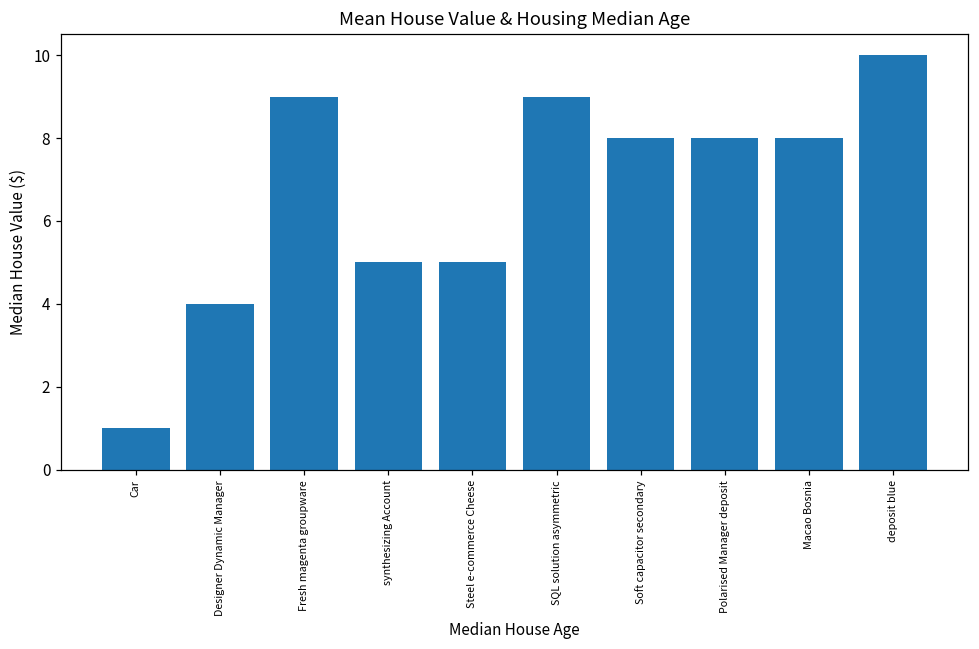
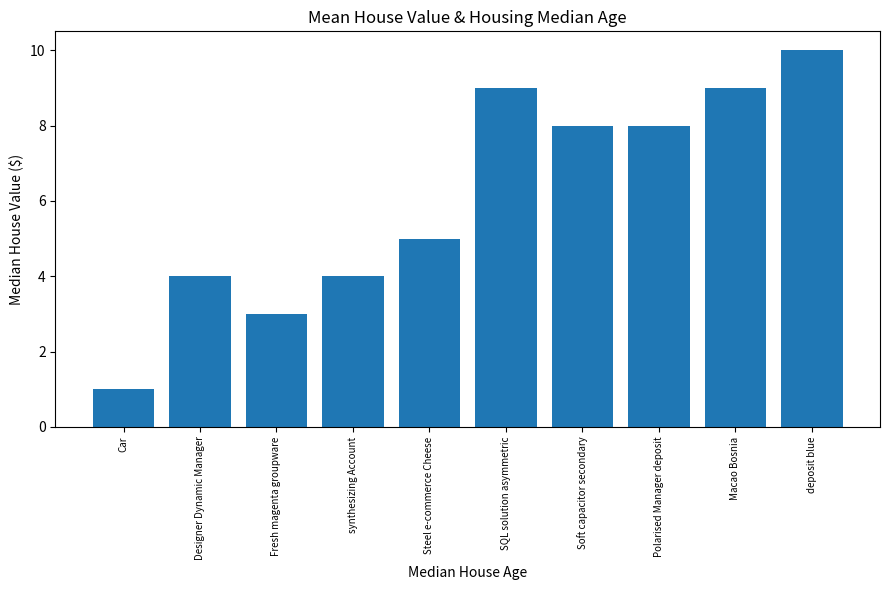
  {
    "Car": 1,
    "Designer Dynamic Manager": 4,
-   "Fresh magenta groupware": 9,
-   "synthesizing Account": 5,
+   "Fresh magenta groupware": 3,
+   "synthesizing Account": 4,
    "Steel e-commerce Cheese": 5,
    "SQL solution asymmetric": 9,
    "Soft capacitor secondary": 8,
    "Polarised Manager deposit": 8,
-   "Macao Bosnia": 8,
+   "Macao Bosnia": 9,
    "deposit blue": 10
  }
